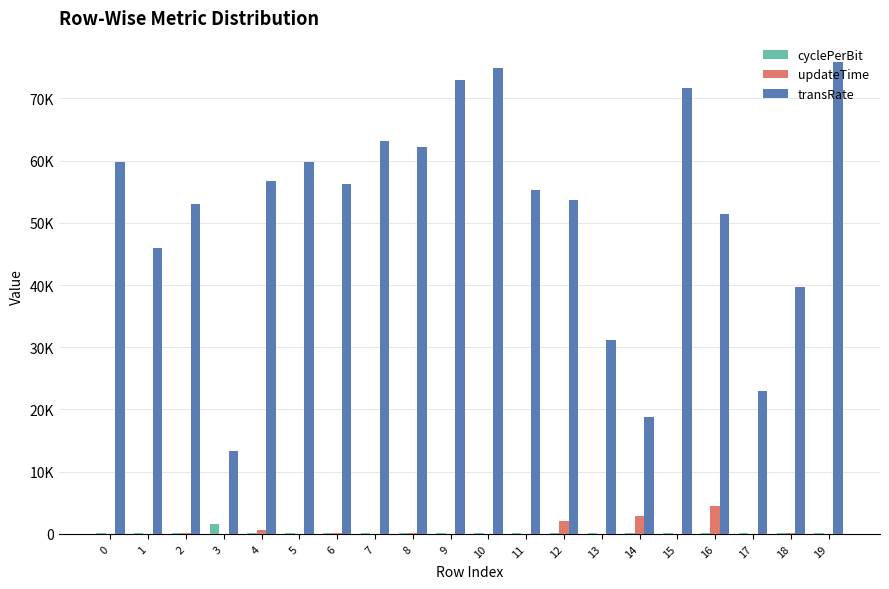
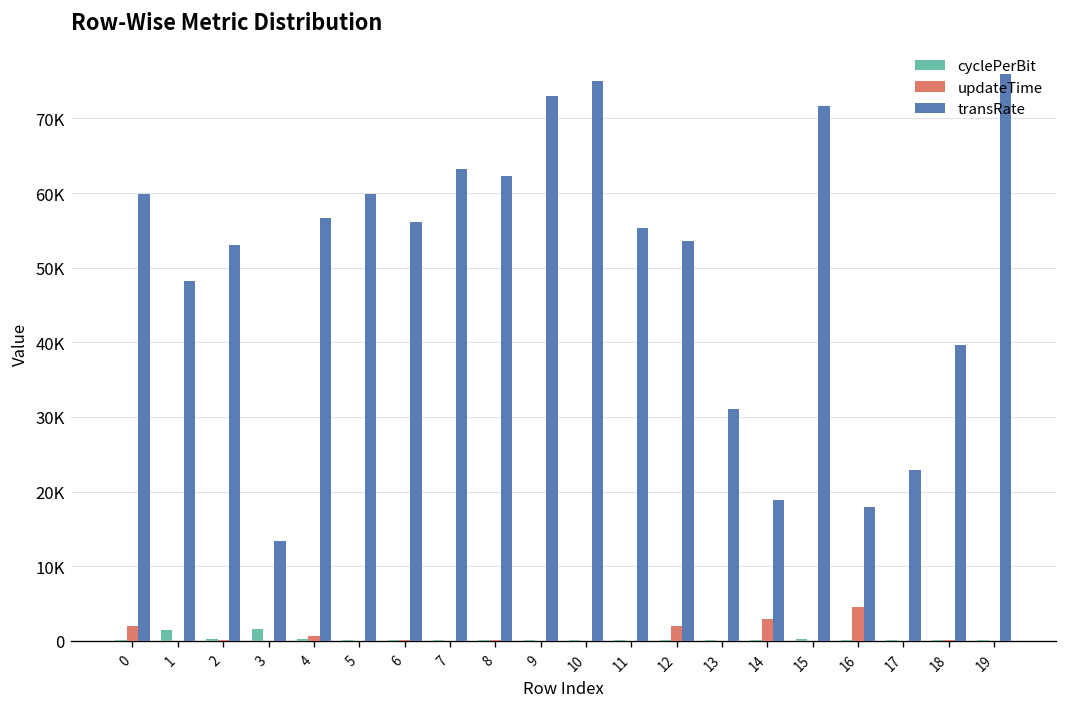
  {
    "cyclePerBit": {
-     "1": 0,
+     "1": 1000,
      "3": 2000
    },
    "updateTime": {
-     "0": 0,
+     "0": 2000,
      "4": 1000,
      "12": 2000,
      "14": 3000,
      "16": 4000
    },
    "transRate": {
      "0": 60000,
-     "1": 46000,
+     "1": 48000,
      "2": 53000,
      "3": 13000,
      "4": 57000,
      "5": 60000,
      "6": 56000,
      "7": 63000,
      "8": 62000,
      "9": 73000,
      "10": 75000,
      "11": 55000,
      "12": 54000,
      "13": 31000,
      "14": 19000,
      "15": 72000,
-     "16": 51000,
+     "16": 18000,
      "17": 23000,
      "18": 40000,
      "19": 76000
    }
  }
